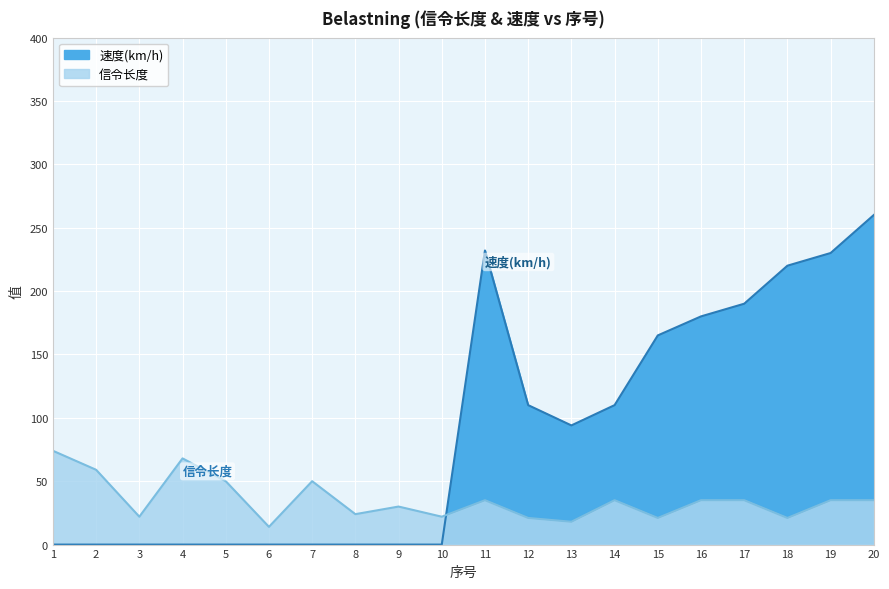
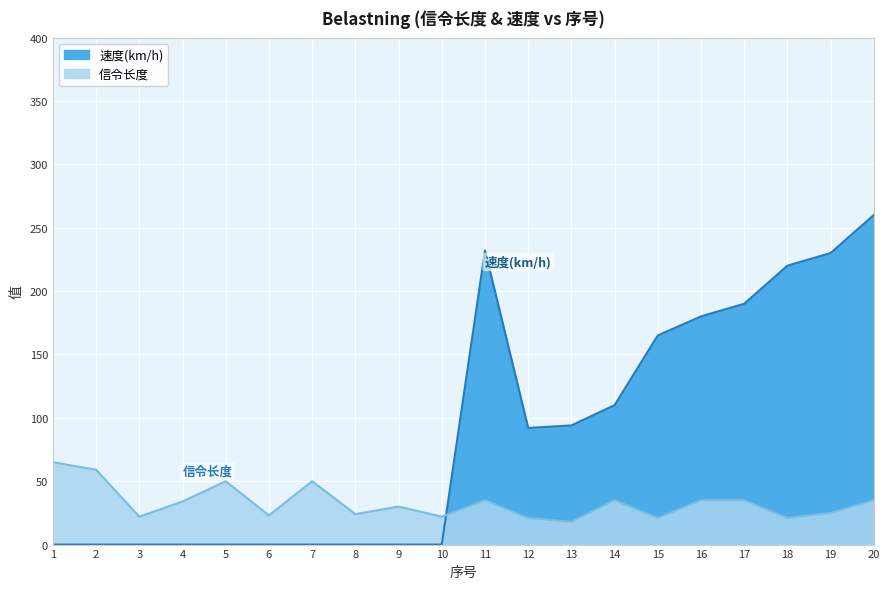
  {
    "速度(km/h)": {
      "1": 0,
      "2": 0,
      "3": 0,
      "4": 0,
      "5": 0,
      "6": 0,
      "7": 0,
      "8": 0,
      "9": 0,
      "10": 0,
      "11": 232,
-     "12": 110,
+     "12": 92,
      "13": 94,
      "14": 110,
      "15": 165,
      "16": 180,
      "17": 190,
      "18": 220,
      "19": 230,
      "20": 260
    },
    "信令长度": {
-     "1": 74,
+     "1": 65,
      "2": 59,
      "3": 22,
-     "4": 68,
+     "4": 34,
      "5": 50,
-     "6": 14,
+     "6": 23,
      "7": 50,
      "8": 24,
      "9": 30,
      "10": 22,
      "11": 35,
      "12": 21,
      "13": 18,
      "14": 35,
      "15": 21,
      "16": 35,
      "17": 35,
      "18": 21,
-     "19": 35,
+     "19": 25,
      "20": 35
    }
  }
